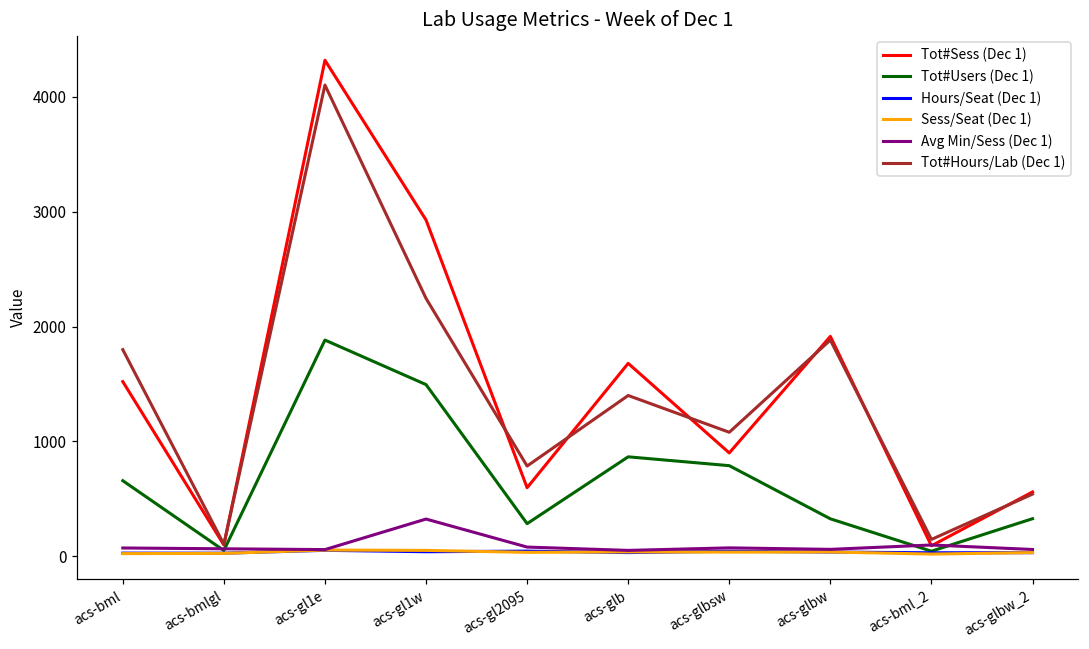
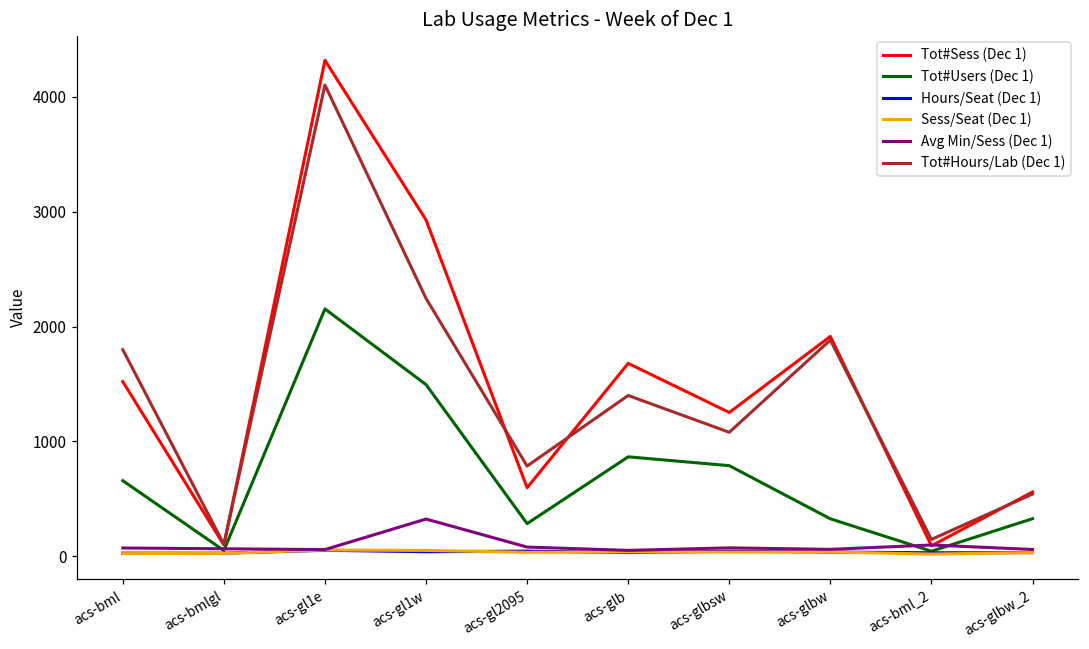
  {
    "Tot#Sess (Dec 1)": {
      "acs-bml": 1520,
      "acs-gl1e": 4320,
      "acs-gl1w": 2930,
      "acs-gl2095": 600,
      "acs-glb": 1680,
-     "acs-glbsw": 900,
+     "acs-glbsw": 1250,
      "acs-glbw": 1910
    },
    "Tot#Users (Dec 1)": {
      "acs-bml": 660,
-     "acs-gl1e": 1880,
+     "acs-gl1e": 2150,
      "acs-gl1w": 1490,
      "acs-gl2095": 280,
      "acs-glb": 870,
      "acs-glbsw": 790,
      "acs-glbw": 330,
      "acs-glbw_2": 330
    },
    "Avg Min/Sess (Dec 1)": {
      "acs-bml": 70,
      "acs-gl1w": 320,
      "acs-gl2095": 80,
      "acs-glbsw": 70,
      "acs-glbw_2": 60
    },
    "Tot#Hours/Lab (Dec 1)": {
      "acs-bml": 1800,
      "acs-gl1e": 4100,
      "acs-gl1w": 2240,
      "acs-gl2095": 780,
      "acs-glb": 1400,
      "acs-glbsw": 1080,
      "acs-glbw": 1880,
      "acs-bml_2": 150
    }
  }
